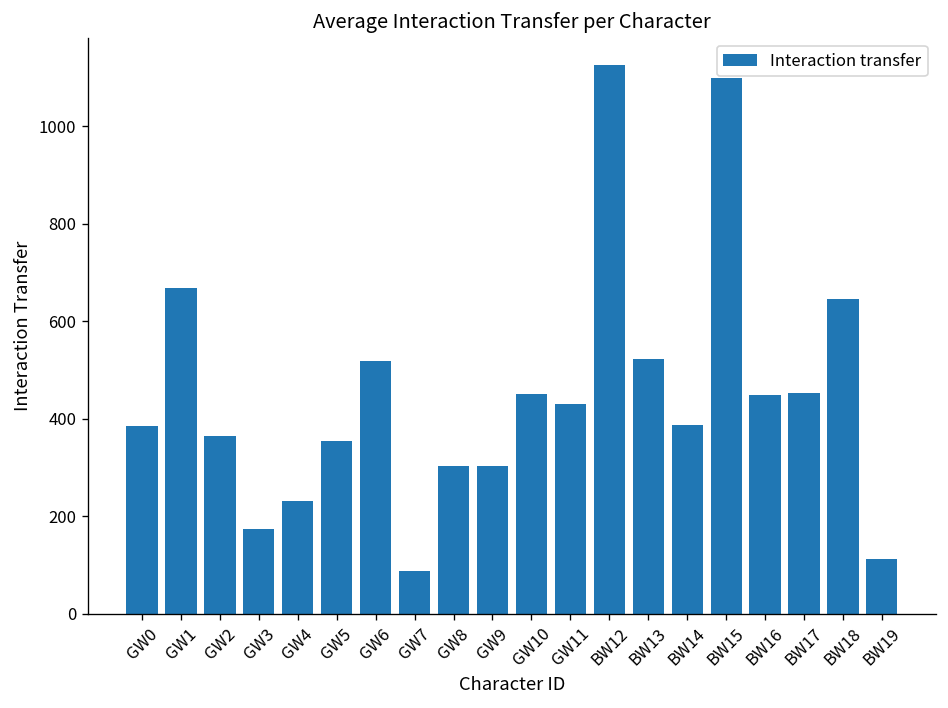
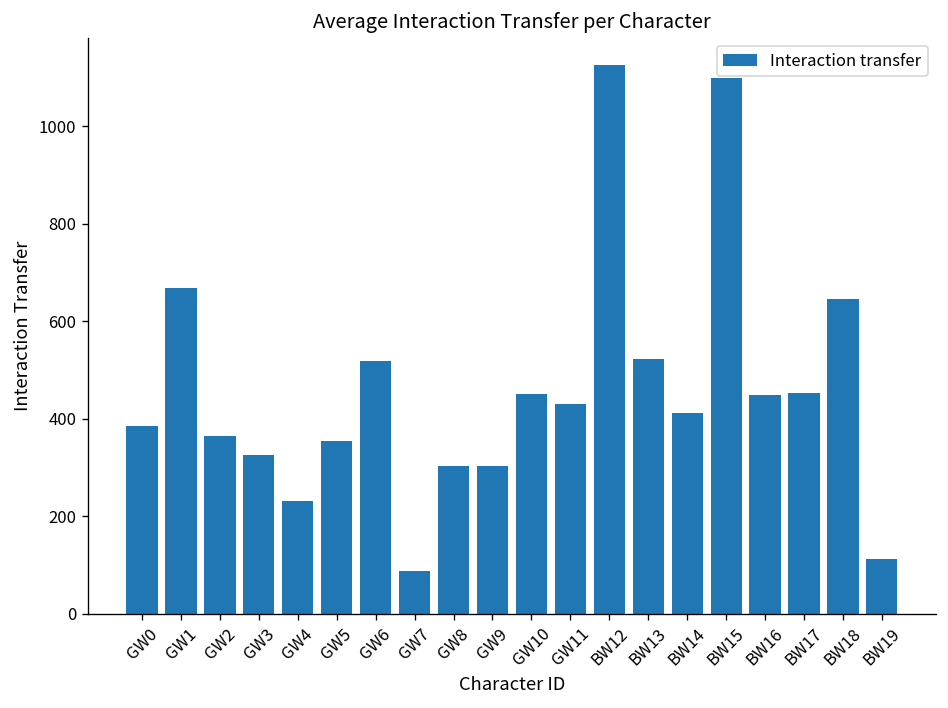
  {
    "GW0": 390,
    "GW1": 670,
    "GW2": 360,
-   "GW3": 170,
+   "GW3": 330,
    "GW4": 230,
    "GW5": 360,
    "GW6": 520,
    "GW7": 90,
    "GW8": 300,
    "GW9": 300,
    "GW10": 450,
    "GW11": 430,
    "BW12": 1130,
    "BW13": 520,
-   "BW14": 390,
+   "BW14": 410,
    "BW15": 1100,
    "BW16": 450,
    "BW17": 450,
    "BW18": 650,
    "BW19": 110
  }
